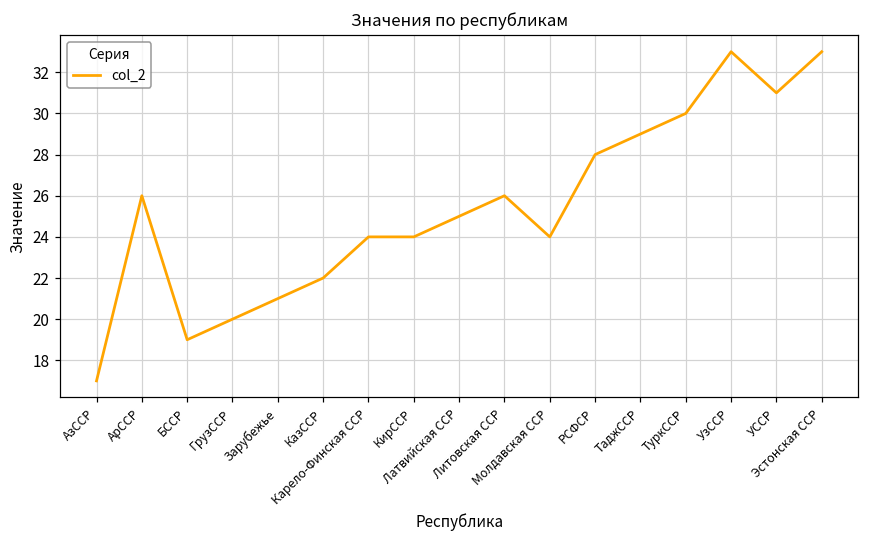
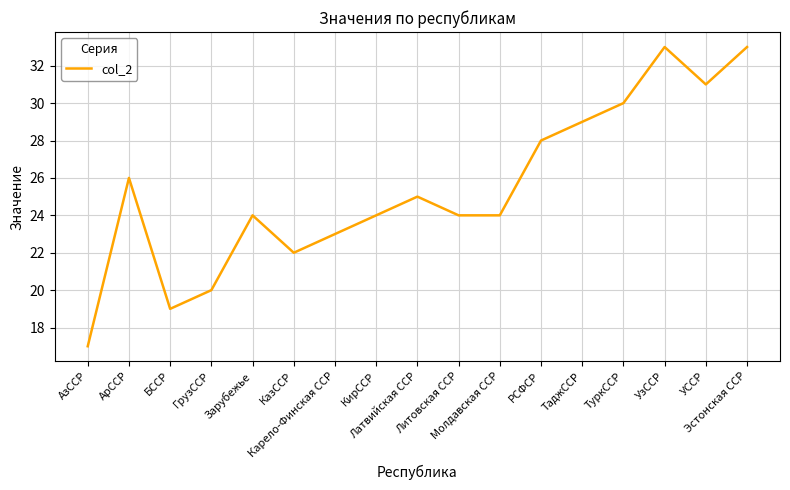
  {
    "АзССР": 17,
    "АрССР": 26,
    "БССР": 19,
    "ГрузССР": 20,
-   "Зарубежье": 21,
+   "Зарубежье": 24,
    "КазССР": 22,
-   "Карело-Финская ССР": 24,
+   "Карело-Финская ССР": 23,
    "КирССР": 24,
    "Латвийская ССР": 25,
-   "Литовская ССР": 26,
+   "Литовская ССР": 24,
    "Молдавская ССР": 24,
    "РСФСР": 28,
    "ТаджССР": 29,
    "ТуркССР": 30,
    "УзССР": 33,
    "УССР": 31,
    "Эстонская ССР": 33
  }
